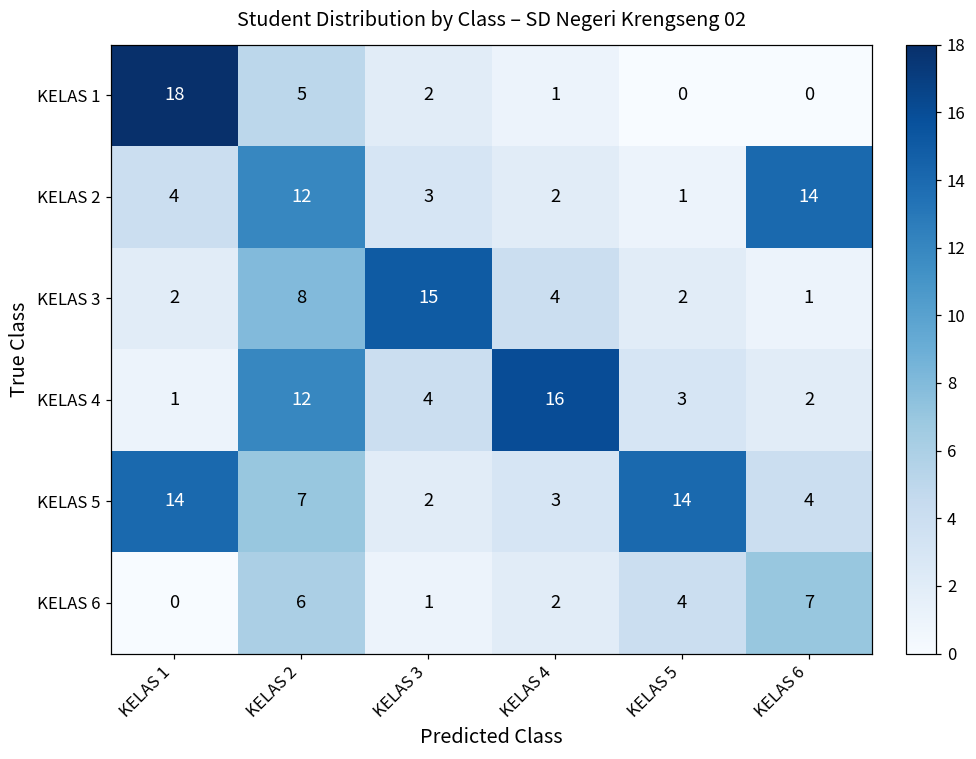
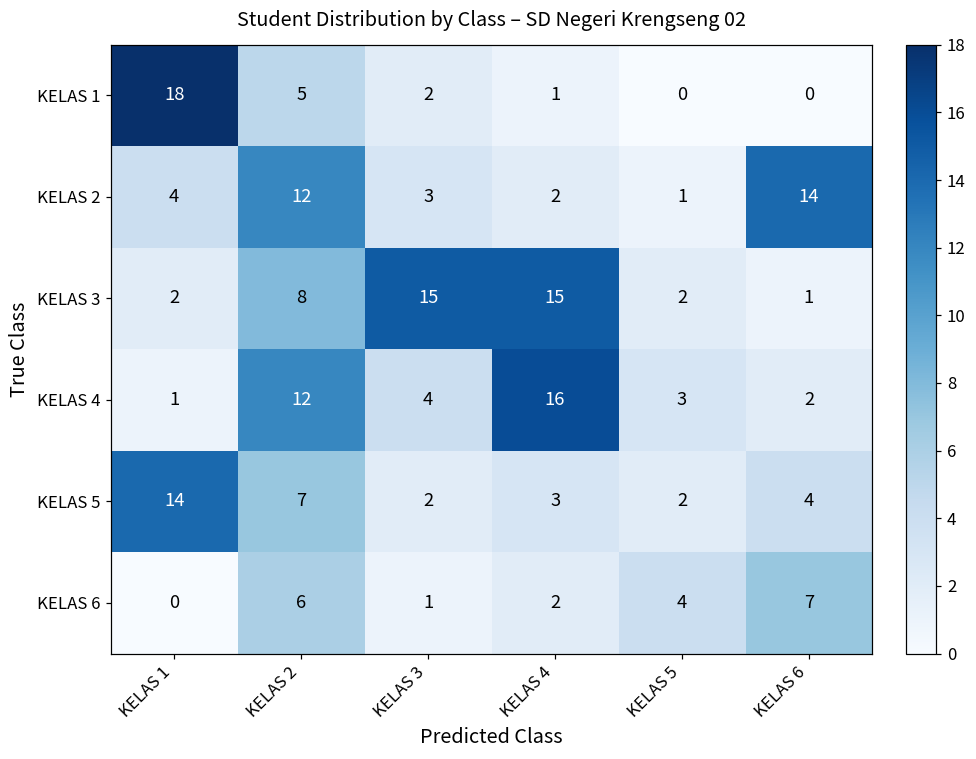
  {
    "KELAS 1": {
      "KELAS 1": 18,
      "KELAS 2": 5,
      "KELAS 3": 2,
      "KELAS 4": 1,
      "KELAS 5": 0,
      "KELAS 6": 0
    },
    "KELAS 2": {
      "KELAS 1": 4,
      "KELAS 2": 12,
      "KELAS 3": 3,
      "KELAS 4": 2,
      "KELAS 5": 1,
      "KELAS 6": 14
    },
    "KELAS 3": {
      "KELAS 1": 2,
      "KELAS 2": 8,
      "KELAS 3": 15,
-     "KELAS 4": 4,
+     "KELAS 4": 15,
      "KELAS 5": 2,
      "KELAS 6": 1
    },
    "KELAS 4": {
      "KELAS 1": 1,
      "KELAS 2": 12,
      "KELAS 3": 4,
      "KELAS 4": 16,
      "KELAS 5": 3,
      "KELAS 6": 2
    },
    "KELAS 5": {
      "KELAS 1": 14,
      "KELAS 2": 7,
      "KELAS 3": 2,
      "KELAS 4": 3,
-     "KELAS 5": 14,
+     "KELAS 5": 2,
      "KELAS 6": 4
    },
    "KELAS 6": {
      "KELAS 1": 0,
      "KELAS 2": 6,
      "KELAS 3": 1,
      "KELAS 4": 2,
      "KELAS 5": 4,
      "KELAS 6": 7
    }
  }
